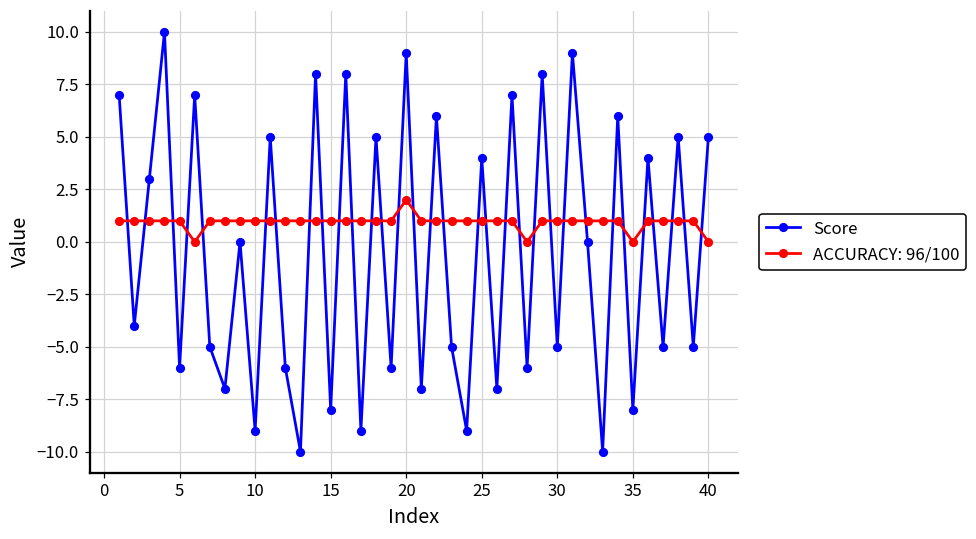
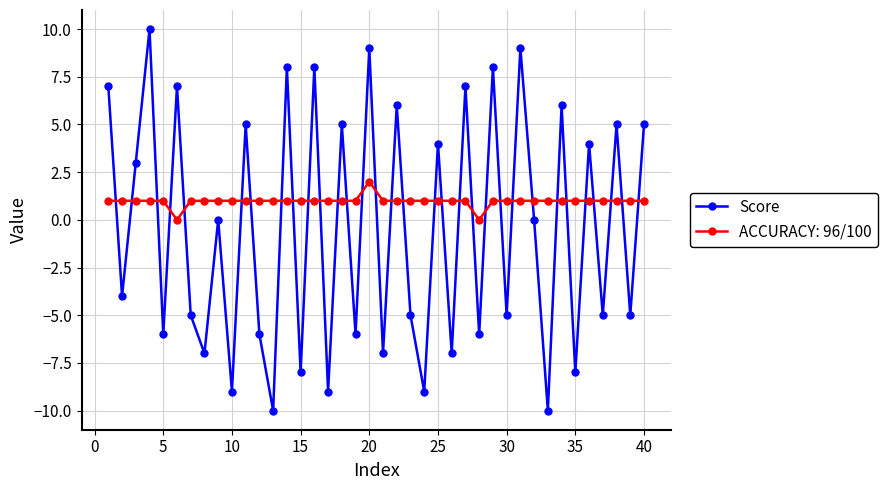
  {
    "Score": {
      "5": -6,
      "10": -9,
      "15": -8,
      "20": 9,
      "25": 4,
      "30": -5,
      "35": -8,
      "40": 5
    },
    "ACCURACY: 96/100": {
      "5": 1,
      "10": 1,
      "15": 1,
      "20": 2,
      "25": 1,
      "30": 1,
-     "35": 0,
-     "40": 0
+     "35": 1,
+     "40": 1
    }
  }
